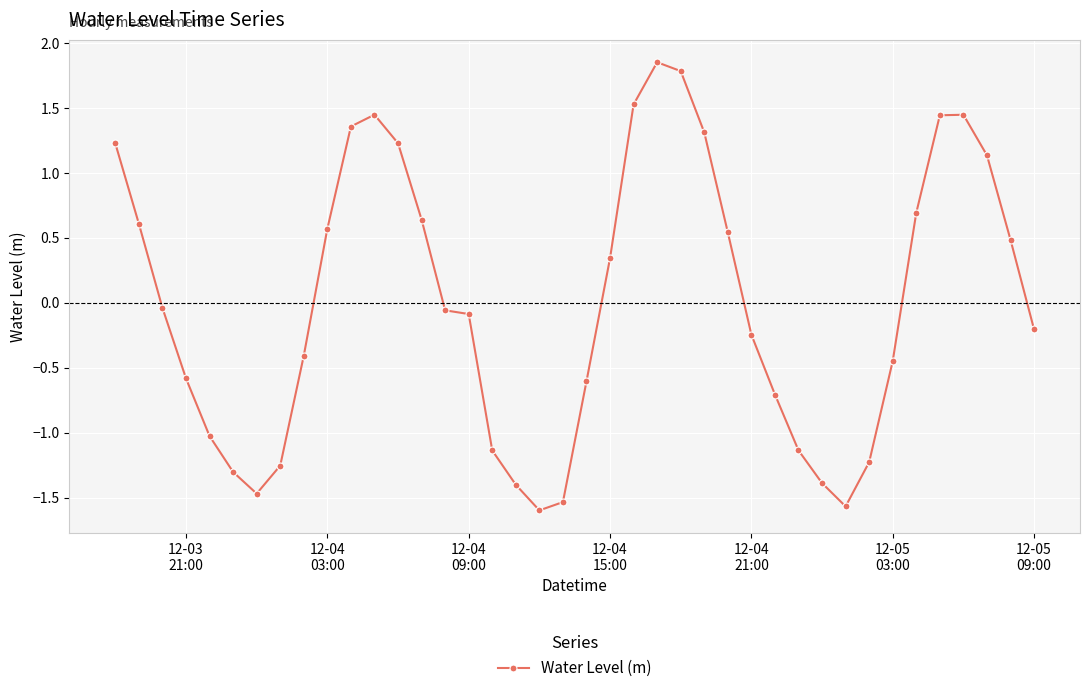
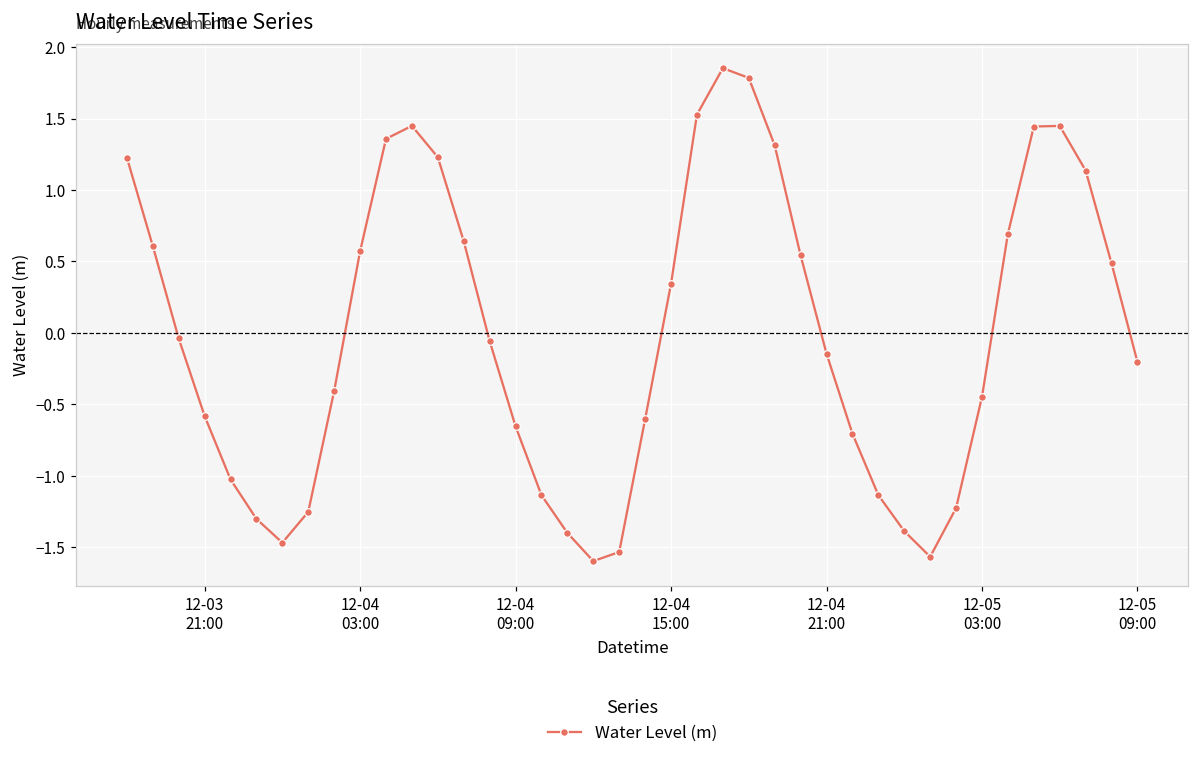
  {
    "12-03 21:00": -0.58,
    "12-04 03:00": 0.57,
-   "12-04 09:00": -0.09,
+   "12-04 09:00": -0.65,
    "12-04 15:00": 0.34,
-   "12-04 21:00": -0.24,
+   "12-04 21:00": -0.15,
    "12-05 03:00": -0.45,
    "12-05 09:00": -0.20
  }
